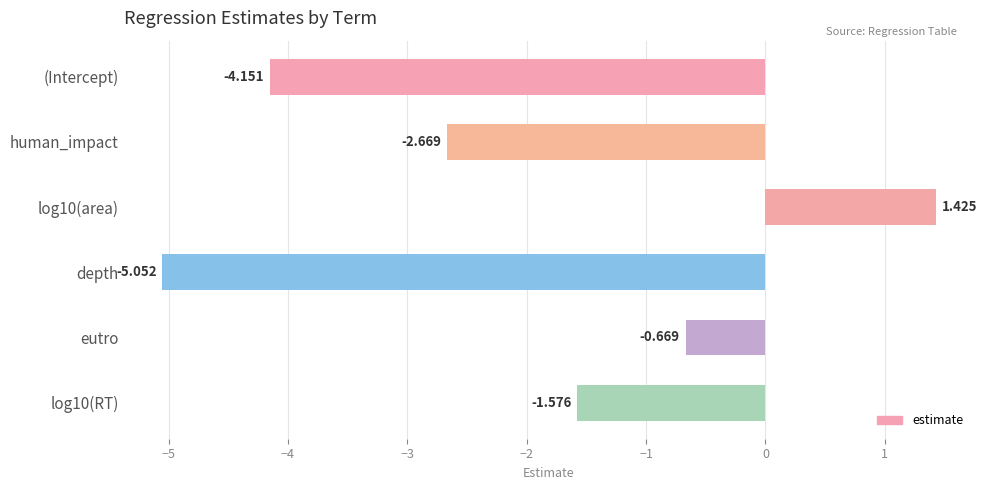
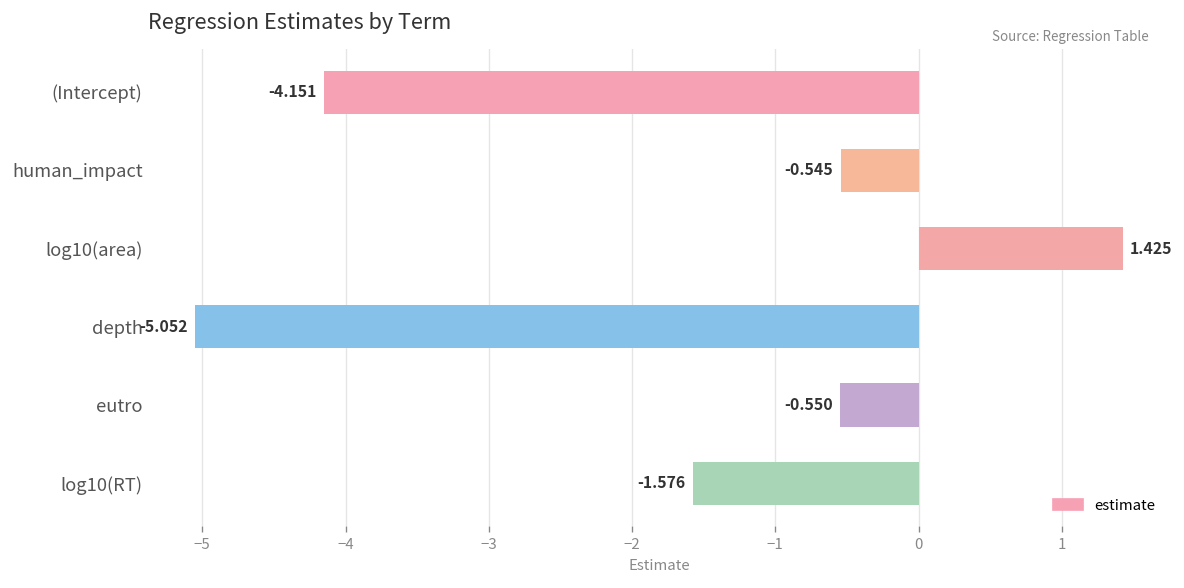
  {
    "(Intercept)": -4.151,
-   "human_impact": -2.669,
+   "human_impact": -0.545,
    "log10(area)": 1.425,
    "depth": -5.052,
-   "eutro": -0.669,
+   "eutro": -0.550,
    "log10(RT)": -1.576
  }
